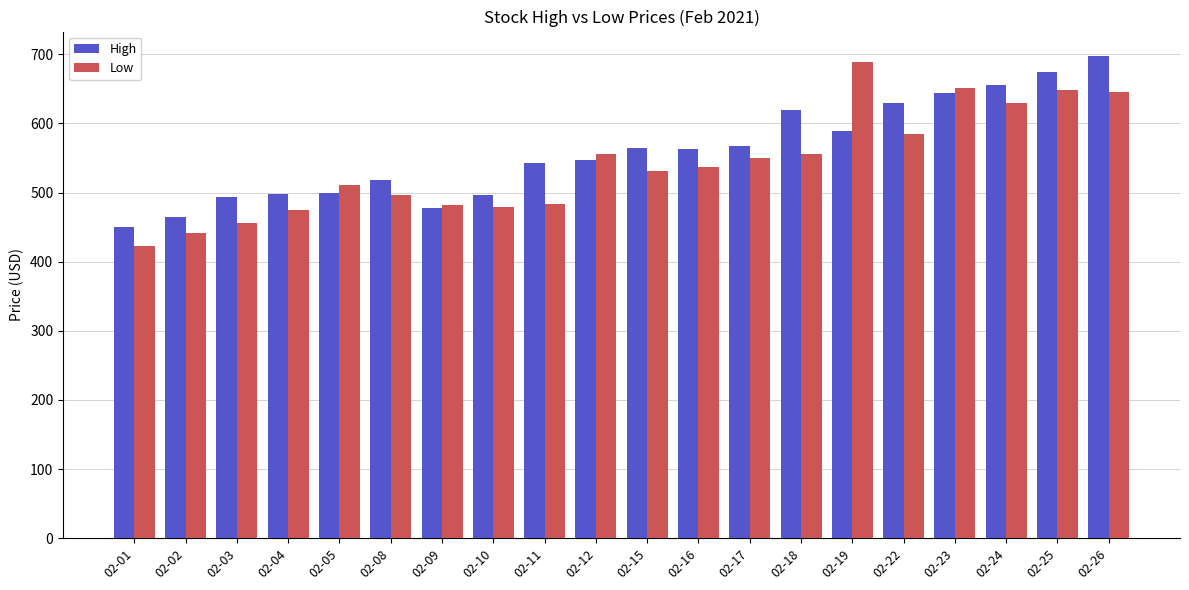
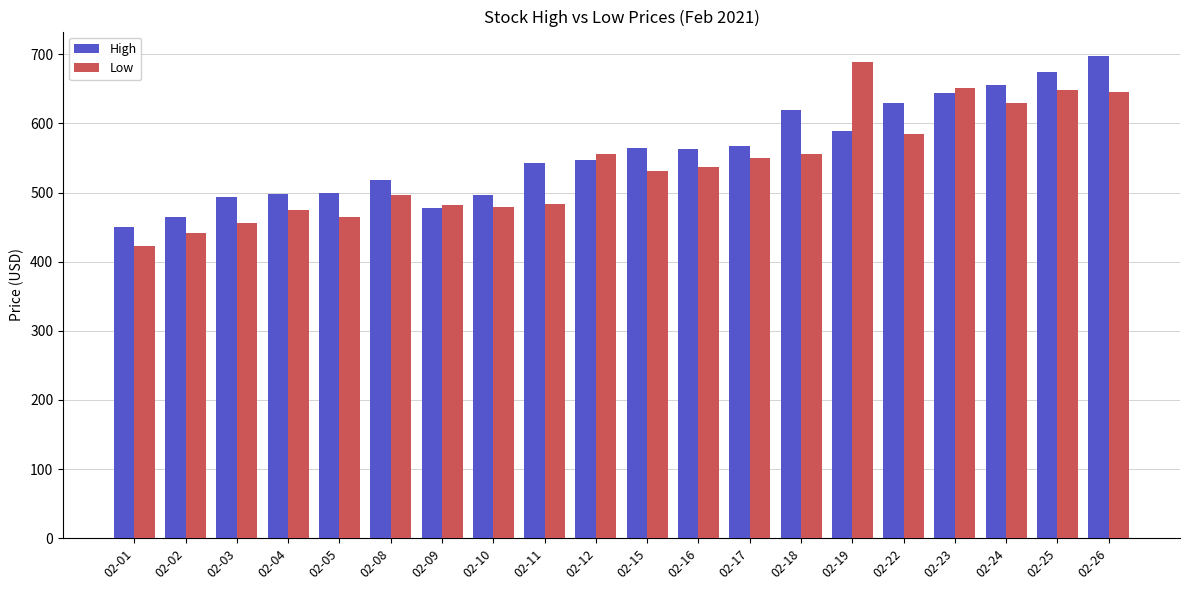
  {
    "High": {
      "02-01": 450,
      "02-02": 460,
      "02-03": 490,
      "02-04": 500,
      "02-05": 500,
      "02-08": 520,
      "02-09": 480,
      "02-10": 500,
      "02-11": 540,
      "02-12": 550,
      "02-15": 560,
      "02-16": 560,
      "02-17": 570,
      "02-18": 620,
      "02-19": 590,
      "02-22": 630,
      "02-23": 640,
      "02-24": 660,
      "02-25": 670,
      "02-26": 700
    },
    "Low": {
      "02-01": 420,
      "02-02": 440,
      "02-03": 460,
      "02-04": 480,
-     "02-05": 510,
+     "02-05": 460,
      "02-08": 500,
      "02-09": 480,
      "02-10": 480,
      "02-11": 480,
      "02-12": 560,
      "02-15": 530,
      "02-16": 540,
      "02-17": 550,
      "02-18": 560,
      "02-19": 690,
      "02-22": 590,
      "02-23": 650,
      "02-24": 630,
      "02-25": 650,
      "02-26": 650
    }
  }
